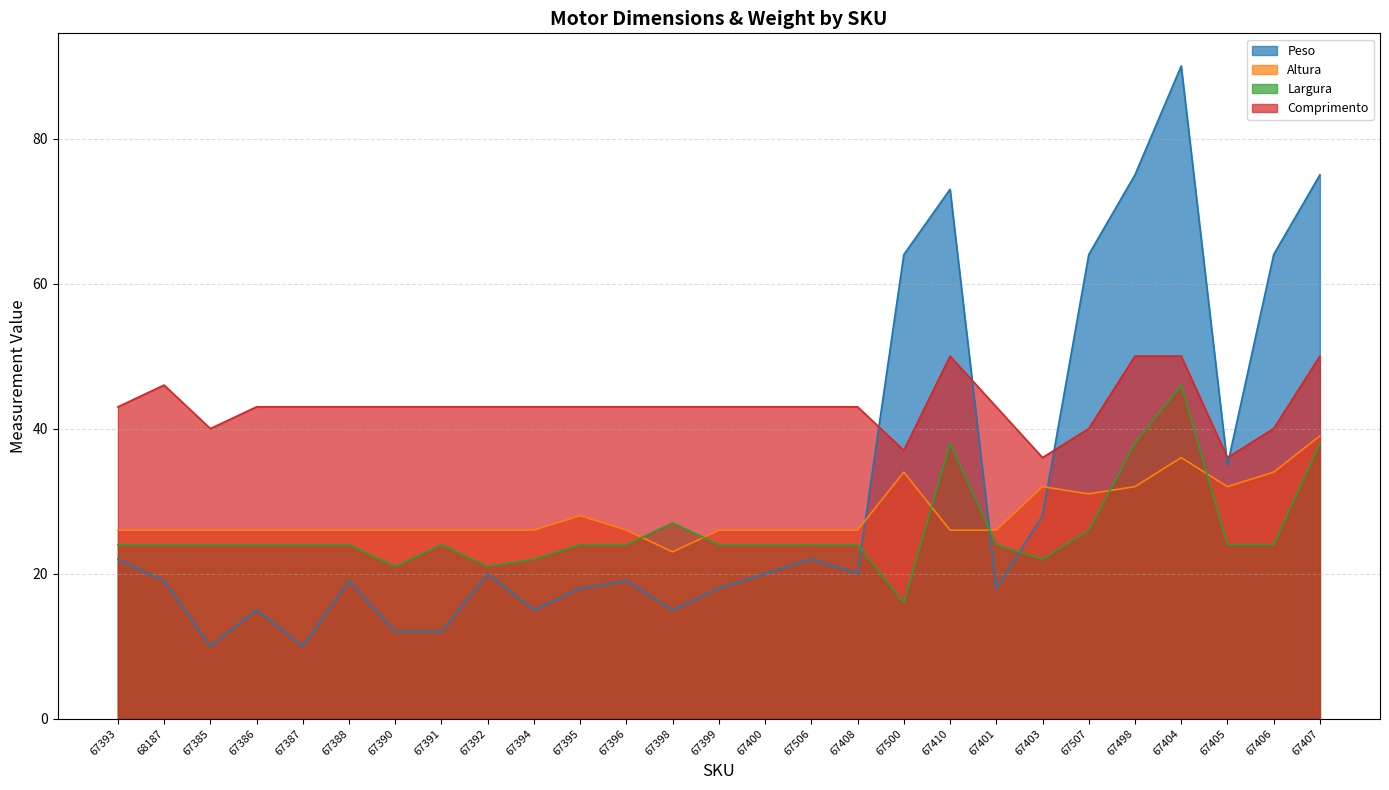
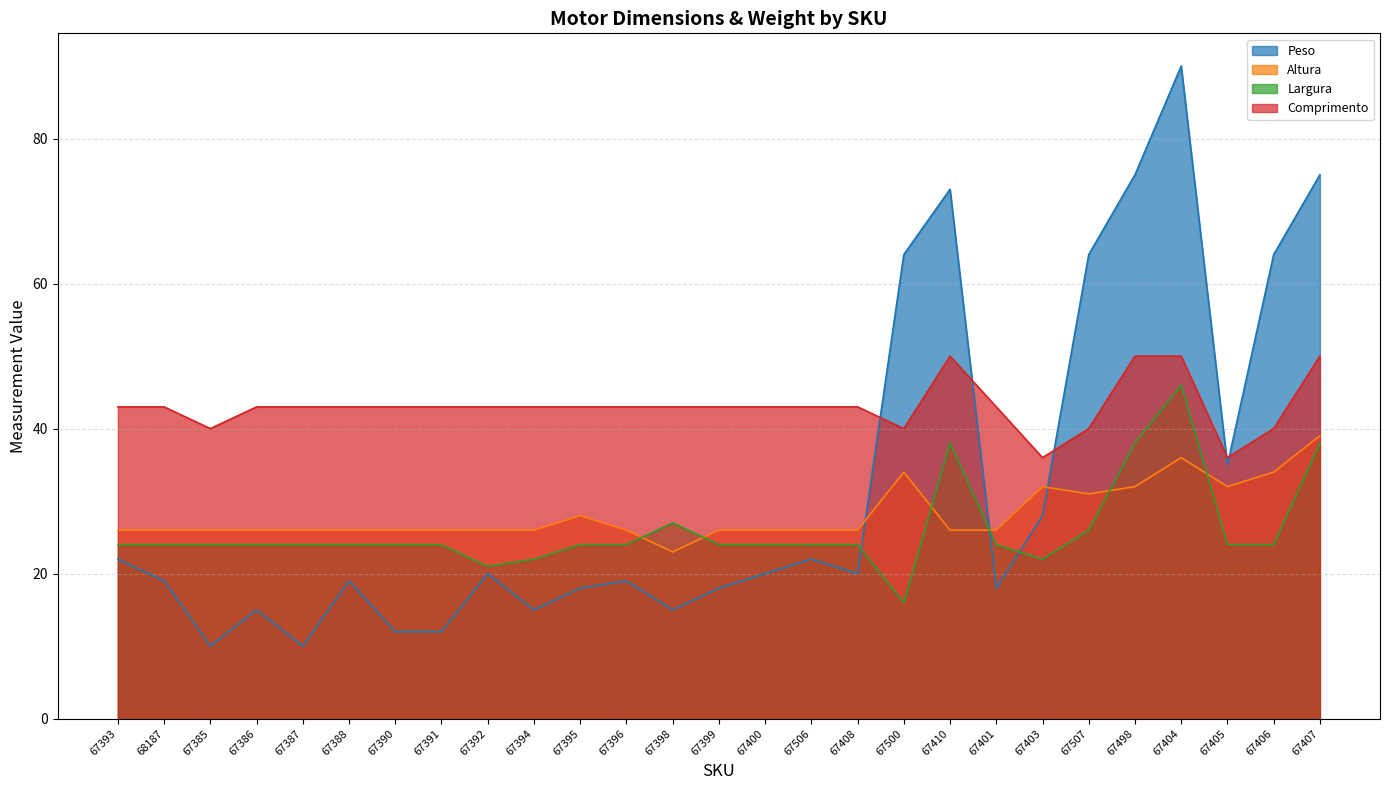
  {
    "Peso": {
      "67393": 22,
      "68187": 19,
      "67385": 10,
      "67386": 15,
      "67387": 10,
      "67388": 19,
      "67390": 12,
      "67391": 12,
      "67392": 20,
      "67394": 15,
      "67395": 18,
      "67396": 19,
      "67398": 15,
      "67399": 18,
      "67400": 20,
      "67506": 22,
      "67408": 20,
      "67500": 64,
      "67410": 73,
      "67401": 18,
      "67403": 28,
      "67507": 64,
      "67498": 75,
      "67404": 90,
      "67405": 35,
      "67406": 64,
      "67407": 75
    },
    "Altura": {
      "67393": 26,
      "68187": 26,
      "67385": 26,
      "67386": 26,
      "67387": 26,
      "67388": 26,
      "67390": 26,
      "67391": 26,
      "67392": 26,
      "67394": 26,
      "67395": 28,
      "67396": 26,
      "67398": 23,
      "67399": 26,
      "67400": 26,
      "67506": 26,
      "67408": 26,
      "67500": 34,
      "67410": 26,
      "67401": 26,
      "67403": 32,
      "67507": 31,
      "67498": 32,
      "67404": 36,
      "67405": 32,
      "67406": 34,
      "67407": 39
    },
    "Largura": {
      "67393": 24,
      "68187": 24,
      "67385": 24,
      "67386": 24,
      "67387": 24,
      "67388": 24,
-     "67390": 21,
+     "67390": 24,
      "67391": 24,
      "67392": 21,
      "67394": 22,
      "67395": 24,
      "67396": 24,
      "67398": 27,
      "67399": 24,
      "67400": 24,
      "67506": 24,
      "67408": 24,
      "67500": 16,
      "67410": 38,
      "67401": 24,
      "67403": 22,
      "67507": 26,
      "67498": 38,
      "67404": 46,
      "67405": 24,
      "67406": 24,
      "67407": 38
    },
    "Comprimento": {
      "67393": 43,
-     "68187": 46,
+     "68187": 43,
      "67385": 40,
      "67386": 43,
      "67387": 43,
      "67388": 43,
      "67390": 43,
      "67391": 43,
      "67392": 43,
      "67394": 43,
      "67395": 43,
      "67396": 43,
      "67398": 43,
      "67399": 43,
      "67400": 43,
      "67506": 43,
      "67408": 43,
-     "67500": 37,
+     "67500": 40,
      "67410": 50,
      "67401": 43,
      "67403": 36,
      "67507": 40,
      "67498": 50,
      "67404": 50,
      "67405": 36,
      "67406": 40,
      "67407": 50
    }
  }
